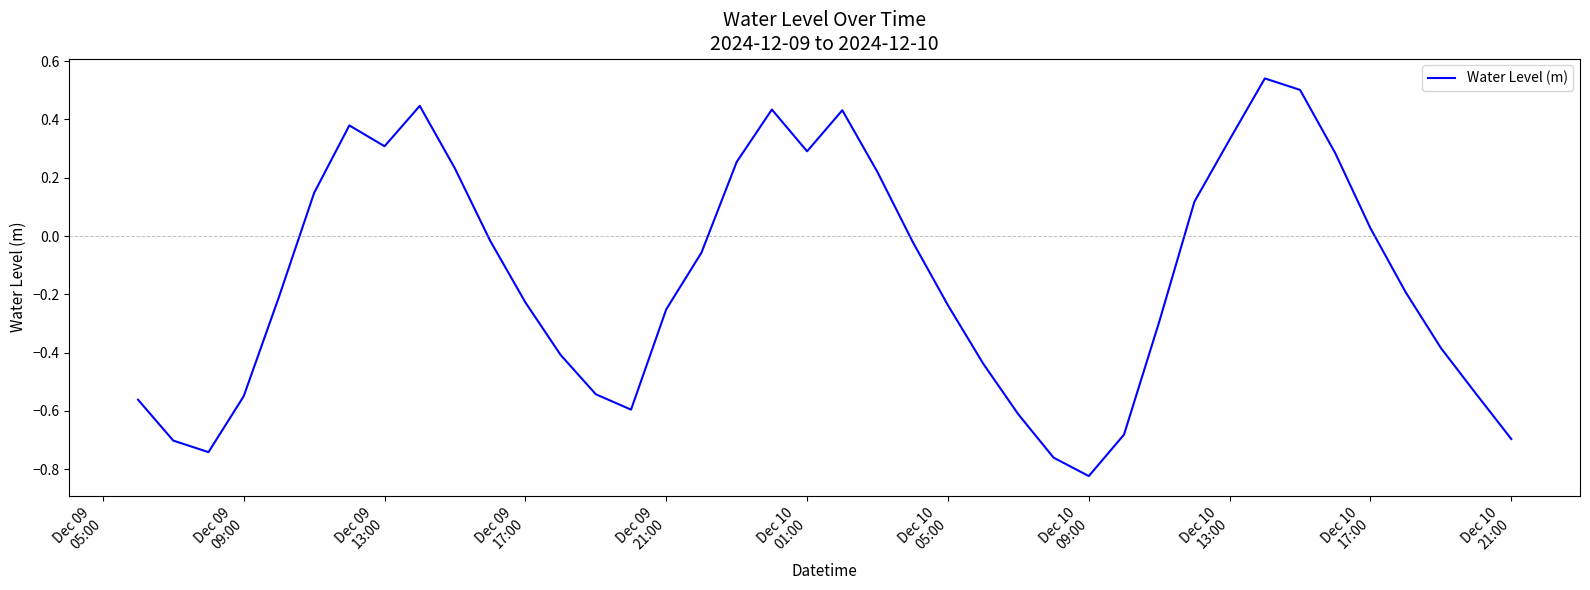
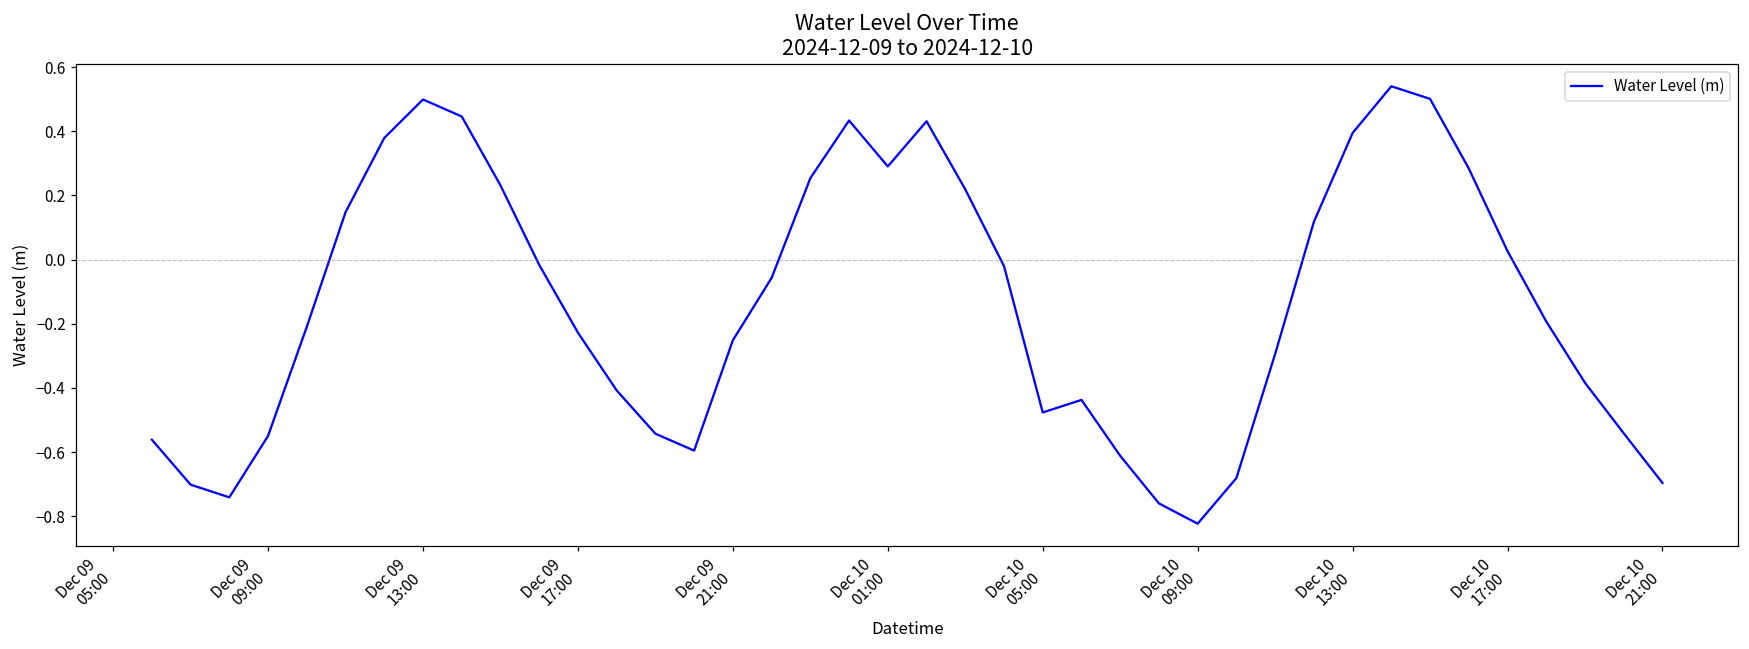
  {
    "Dec 09 09:00": -0.55,
-   "Dec 09 13:00": 0.31,
+   "Dec 09 13:00": 0.50,
    "Dec 09 17:00": -0.23,
    "Dec 09 21:00": -0.25,
    "Dec 10 01:00": 0.29,
-   "Dec 10 05:00": -0.24,
+   "Dec 10 05:00": -0.48,
    "Dec 10 09:00": -0.82,
-   "Dec 10 13:00": 0.33,
+   "Dec 10 13:00": 0.39,
    "Dec 10 17:00": 0.03,
    "Dec 10 21:00": -0.70
  }
